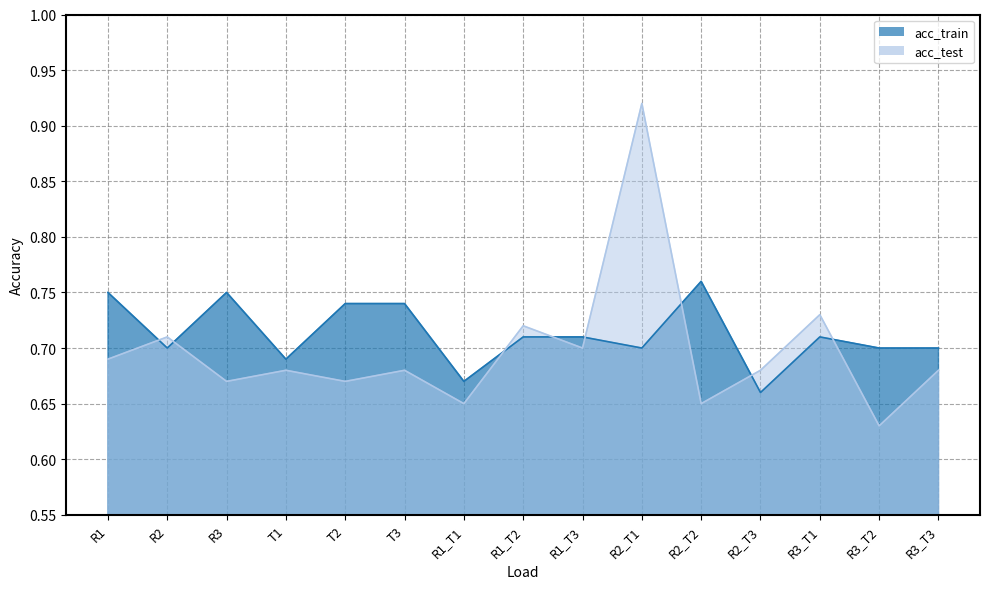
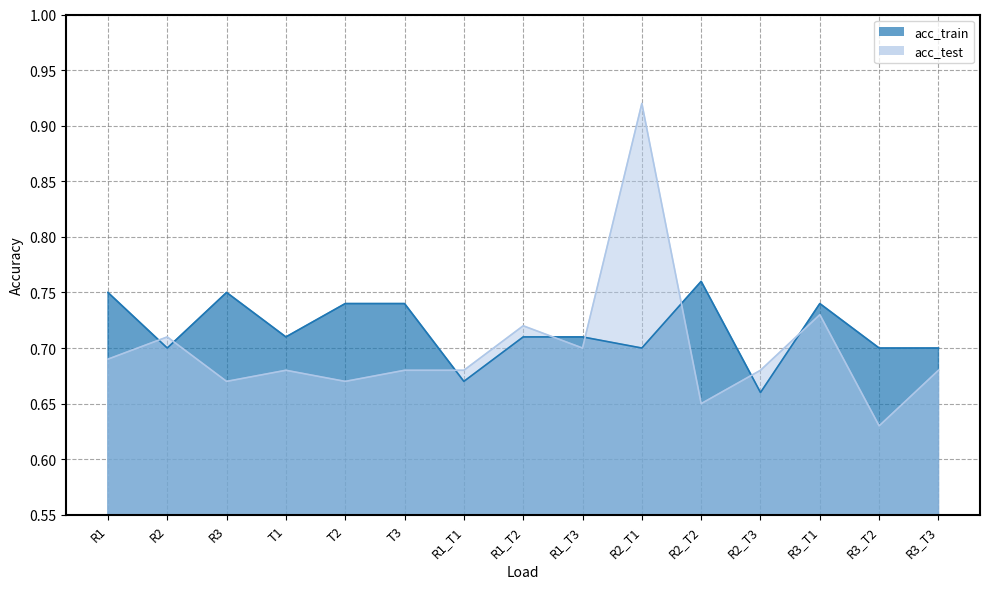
  {
    "acc_train": {
      "R1": 0.75,
      "R2": 0.70,
      "R3": 0.75,
-     "T1": 0.69,
+     "T1": 0.71,
      "T2": 0.74,
      "T3": 0.74,
      "R1_T1": 0.67,
      "R1_T2": 0.71,
      "R1_T3": 0.71,
      "R2_T1": 0.70,
      "R2_T2": 0.76,
      "R2_T3": 0.66,
-     "R3_T1": 0.71,
+     "R3_T1": 0.74,
      "R3_T2": 0.70,
      "R3_T3": 0.70
    },
    "acc_test": {
      "R1": 0.69,
      "R2": 0.71,
      "R3": 0.67,
      "T1": 0.68,
      "T2": 0.67,
      "T3": 0.68,
-     "R1_T1": 0.65,
+     "R1_T1": 0.68,
      "R1_T2": 0.72,
      "R1_T3": 0.70,
      "R2_T1": 0.92,
      "R2_T2": 0.65,
      "R2_T3": 0.68,
      "R3_T1": 0.73,
      "R3_T2": 0.63,
      "R3_T3": 0.68
    }
  }
